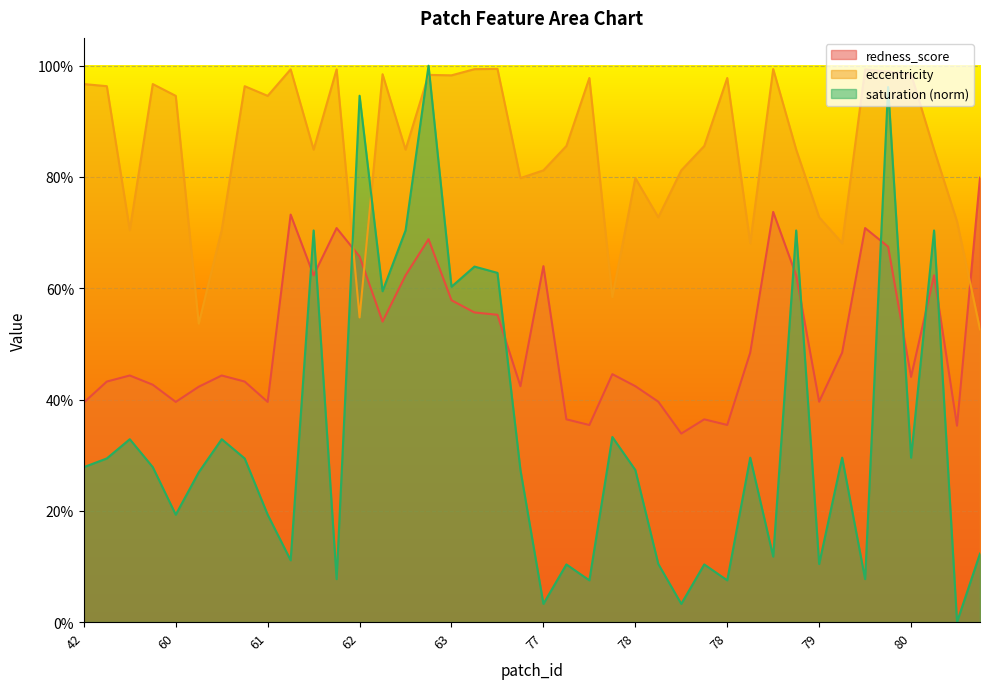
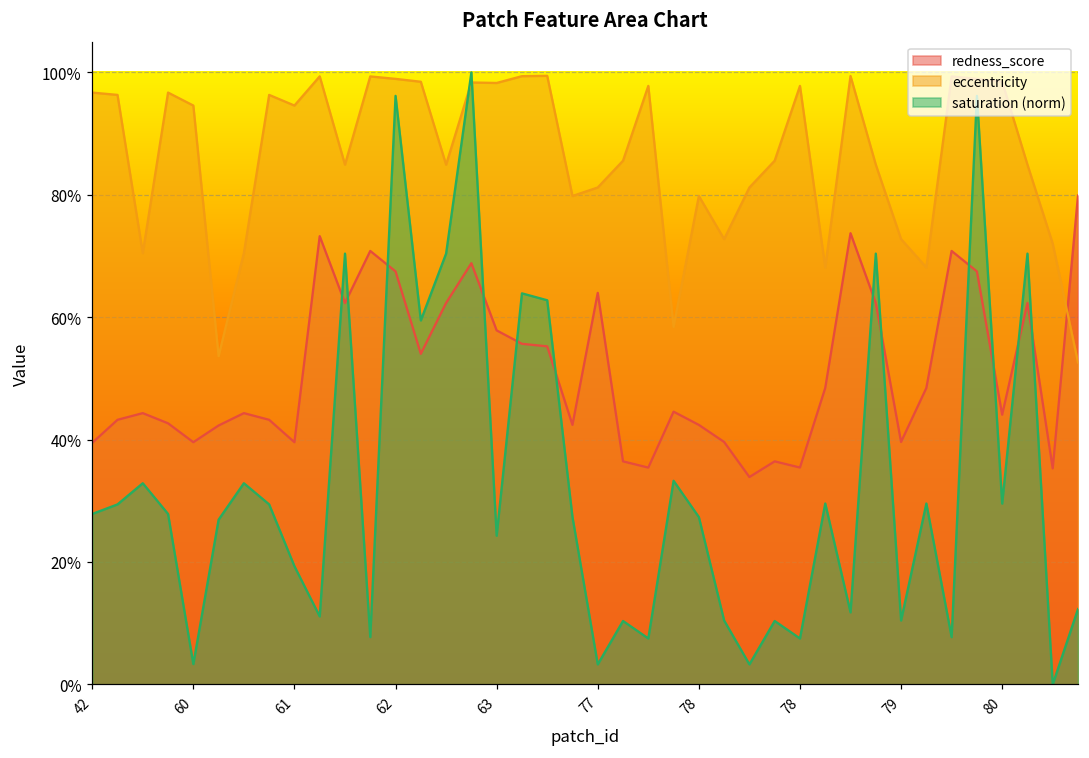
  {
    "redness_score": {
      "42": "39%",
      "60": "40%",
      "61": "40%",
-     "62": "66%",
+     "62": "67%",
      "63": "58%",
      "77": "64%",
      "79": "40%",
      "80": "44%"
    },
    "eccentricity": {
      "42": "97%",
      "60": "95%",
      "61": "95%",
-     "62": "55%",
+     "62": "99%",
      "63": "98%",
      "77": "81%",
      "79": "73%"
    },
    "saturation (norm)": {
      "42": "28%",
-     "60": "19%",
+     "60": "3%",
      "61": "19%",
-     "62": "95%",
-     "63": "60%",
+     "62": "96%",
+     "63": "24%",
      "77": "3%",
      "79": "10%",
      "80": "30%"
    }
  }
